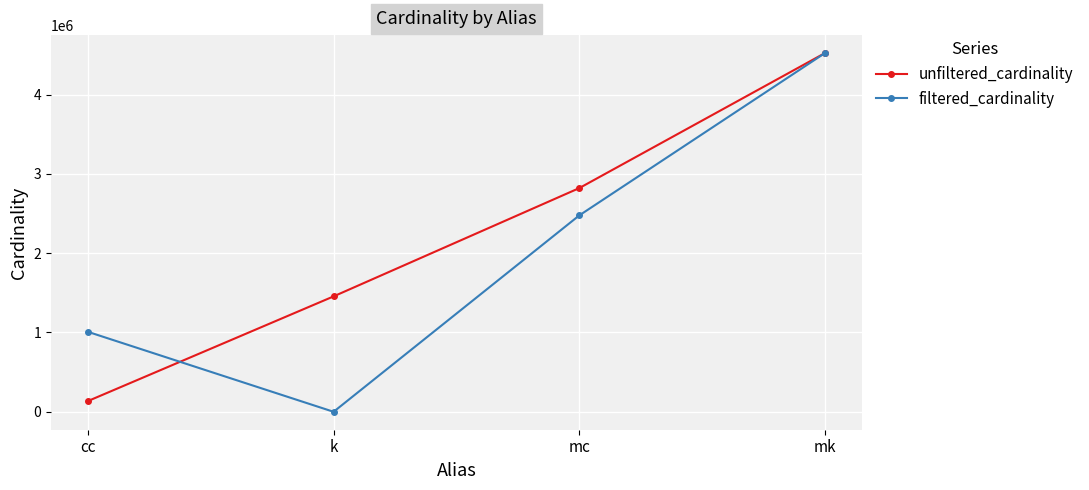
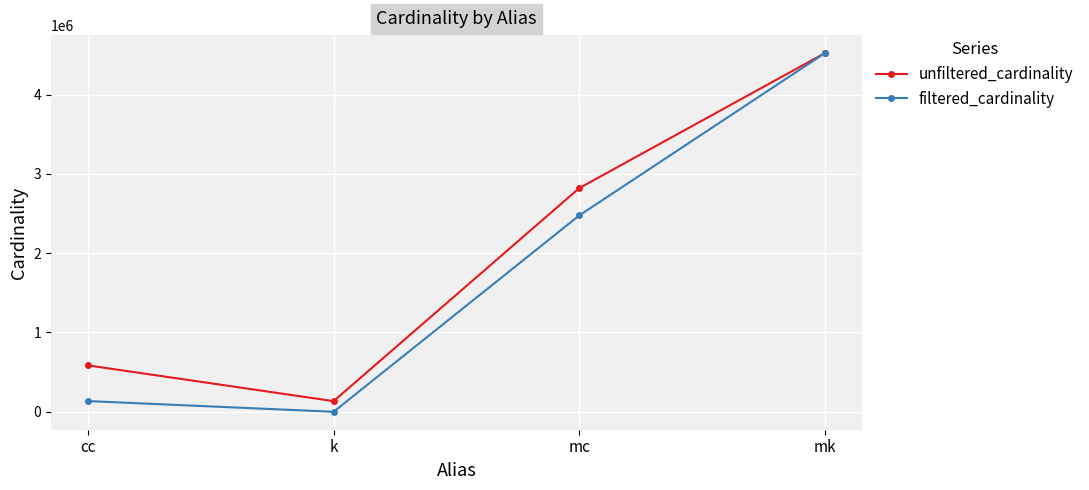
  {
    "unfiltered_cardinality": {
-     "cc": 100000,
-     "k": 1500000,
+     "cc": 600000,
+     "k": 100000,
      "mc": 2800000
    },
    "filtered_cardinality": {
-     "cc": 1000000,
+     "cc": 100000,
      "k": 0,
      "mc": 2500000
    }
  }
